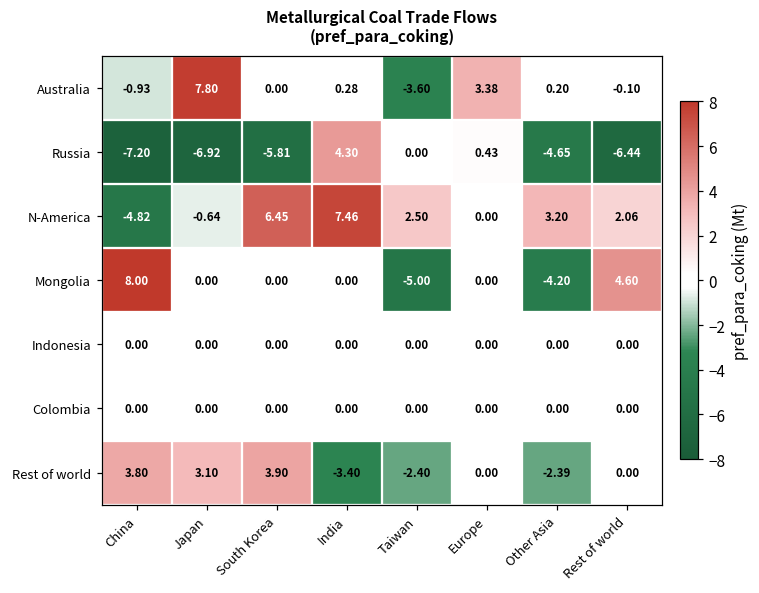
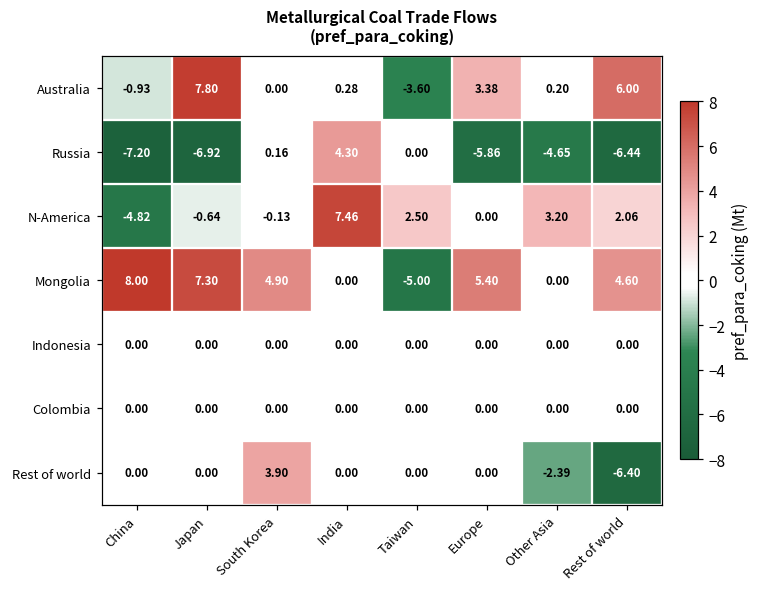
  {
    "Australia": {
      "China": -0.93,
      "Japan": 7.80,
      "South Korea": 0.00,
      "India": 0.28,
      "Taiwan": -3.60,
      "Europe": 3.38,
      "Other Asia": 0.20,
-     "Rest of world": -0.10
+     "Rest of world": 6.00
    },
    "Russia": {
      "China": -7.20,
      "Japan": -6.92,
-     "South Korea": -5.81,
+     "South Korea": 0.16,
      "India": 4.30,
      "Taiwan": 0.00,
-     "Europe": 0.43,
+     "Europe": -5.86,
      "Other Asia": -4.65,
      "Rest of world": -6.44
    },
    "N-America": {
      "China": -4.82,
      "Japan": -0.64,
-     "South Korea": 6.45,
+     "South Korea": -0.13,
      "India": 7.46,
      "Taiwan": 2.50,
      "Europe": 0.00,
      "Other Asia": 3.20,
      "Rest of world": 2.06
    },
    "Mongolia": {
      "China": 8.00,
-     "Japan": 0.00,
-     "South Korea": 0.00,
+     "Japan": 7.30,
+     "South Korea": 4.90,
      "India": 0.00,
      "Taiwan": -5.00,
-     "Europe": 0.00,
-     "Other Asia": -4.20,
+     "Europe": 5.40,
+     "Other Asia": 0.00,
      "Rest of world": 4.60
    },
    "Indonesia": {
      "China": 0.00,
      "Japan": 0.00,
      "South Korea": 0.00,
      "India": 0.00,
      "Taiwan": 0.00,
      "Europe": 0.00,
      "Other Asia": 0.00,
      "Rest of world": 0.00
    },
    "Colombia": {
      "China": 0.00,
      "Japan": 0.00,
      "South Korea": 0.00,
      "India": 0.00,
      "Taiwan": 0.00,
      "Europe": 0.00,
      "Other Asia": 0.00,
      "Rest of world": 0.00
    },
    "Rest of world": {
-     "China": 3.80,
-     "Japan": 3.10,
+     "China": 0.00,
+     "Japan": 0.00,
      "South Korea": 3.90,
-     "India": -3.40,
-     "Taiwan": -2.40,
+     "India": 0.00,
+     "Taiwan": 0.00,
      "Europe": 0.00,
      "Other Asia": -2.39,
-     "Rest of world": 0.00
+     "Rest of world": -6.40
    }
  }
